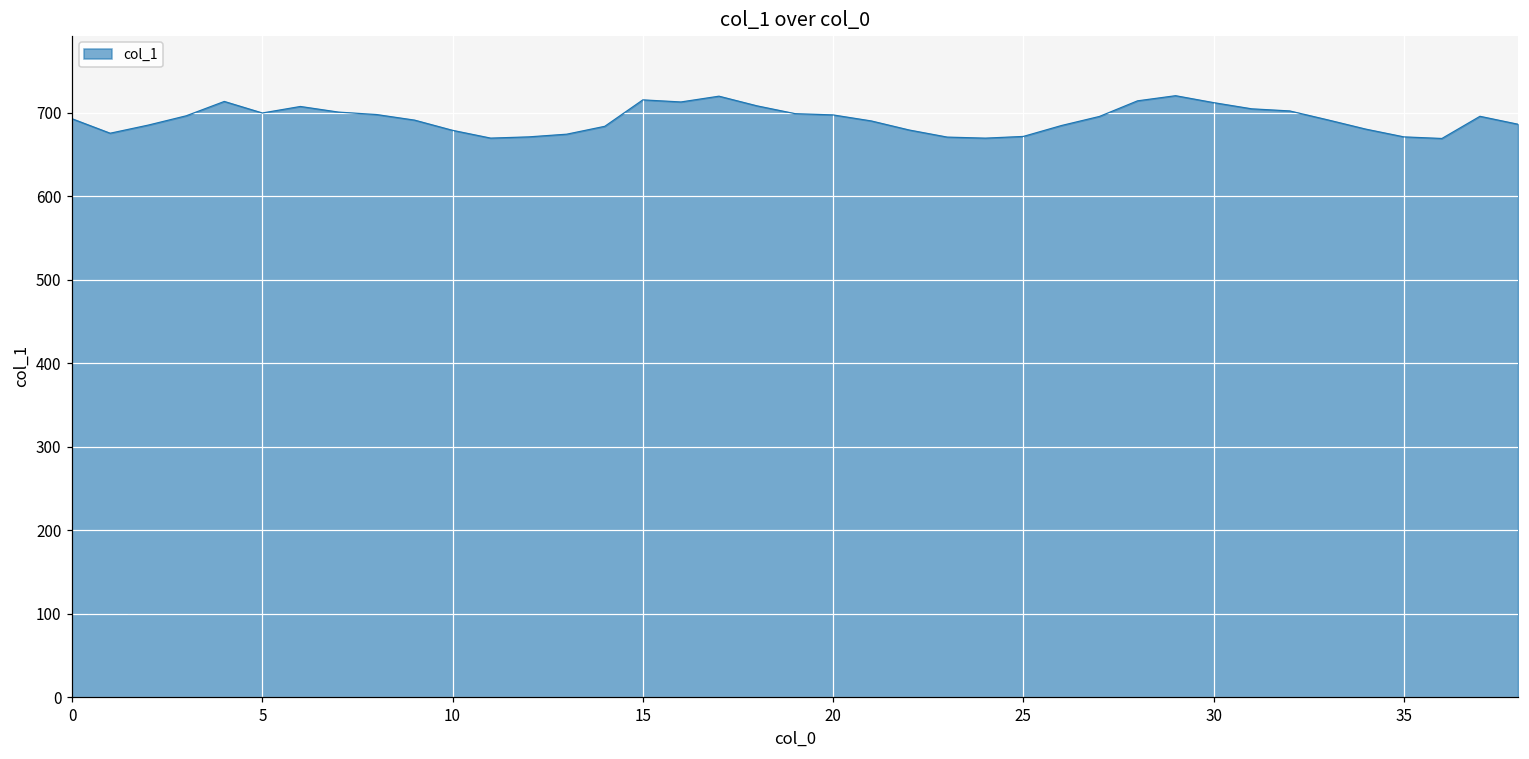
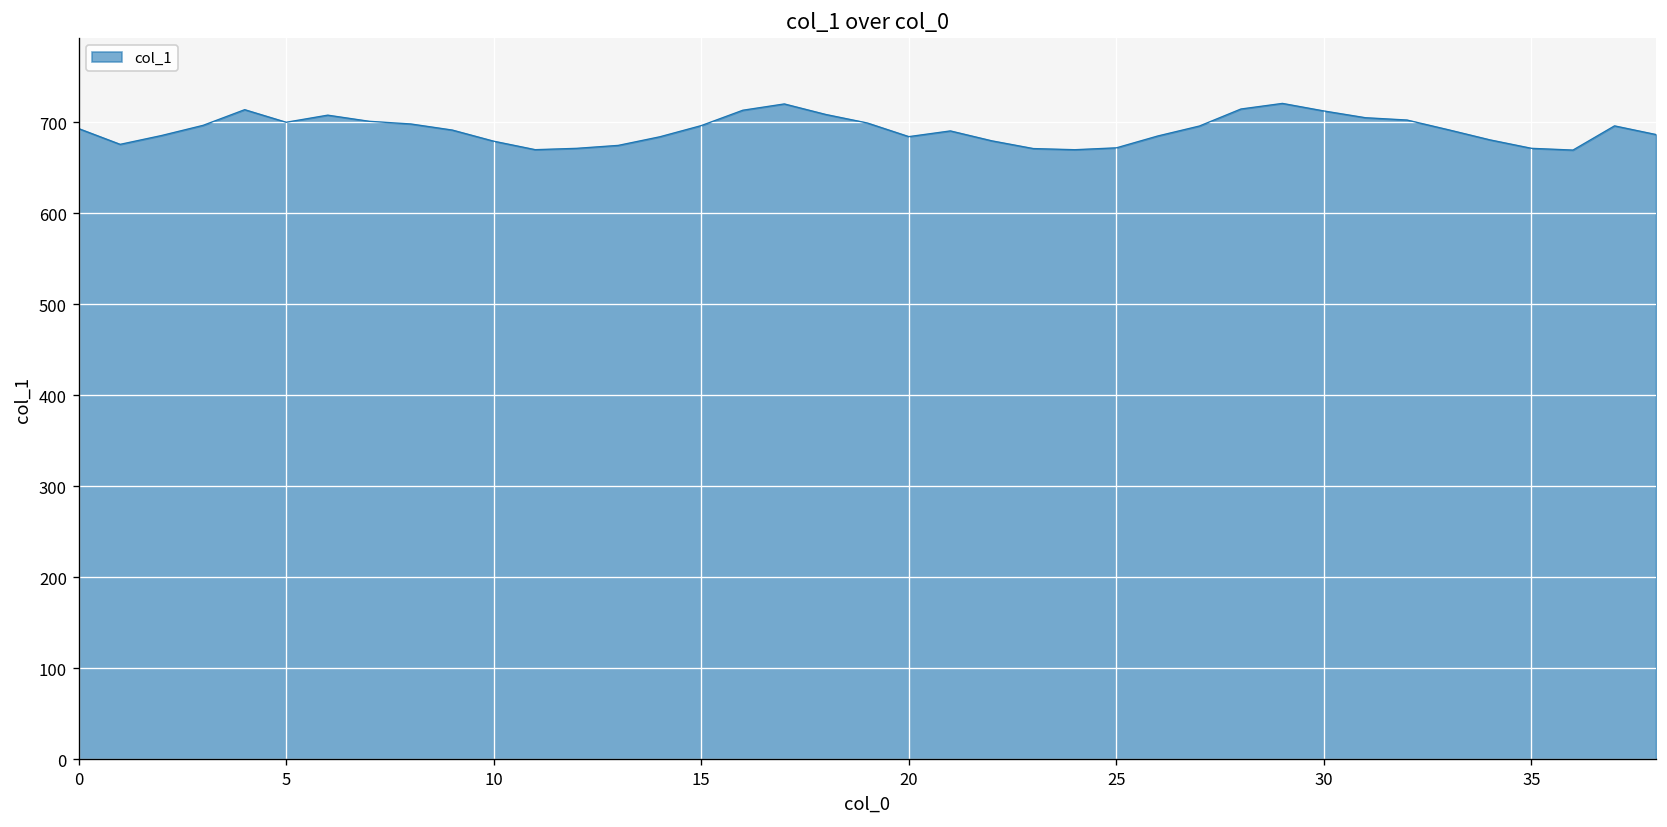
  {
    "0": 690,
    "5": 700,
    "10": 680,
-   "15": 720,
-   "20": 700,
+   "15": 700,
+   "20": 680,
    "25": 670,
    "30": 710,
    "35": 670
  }
